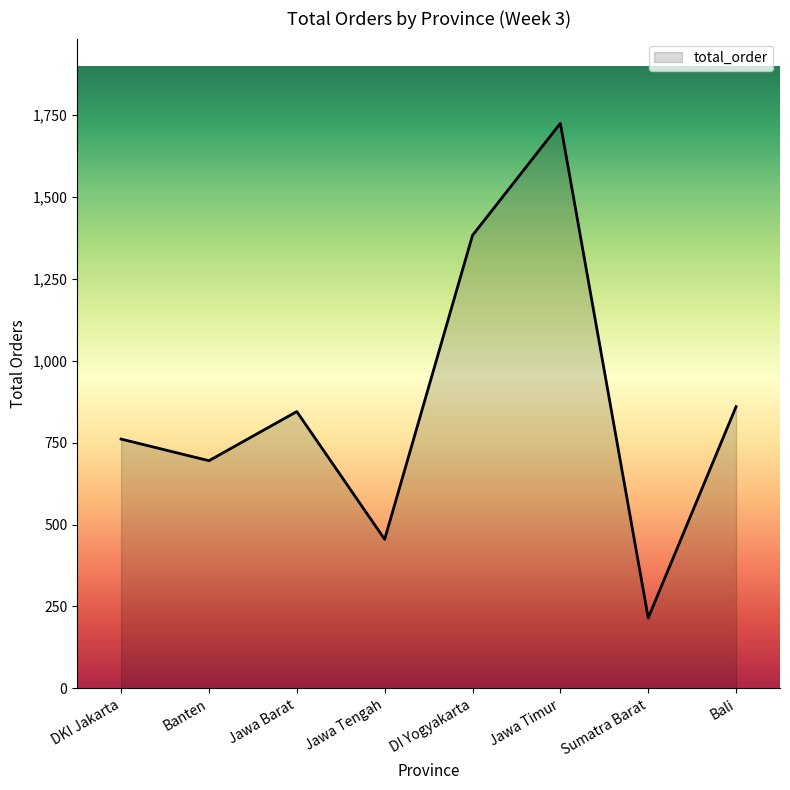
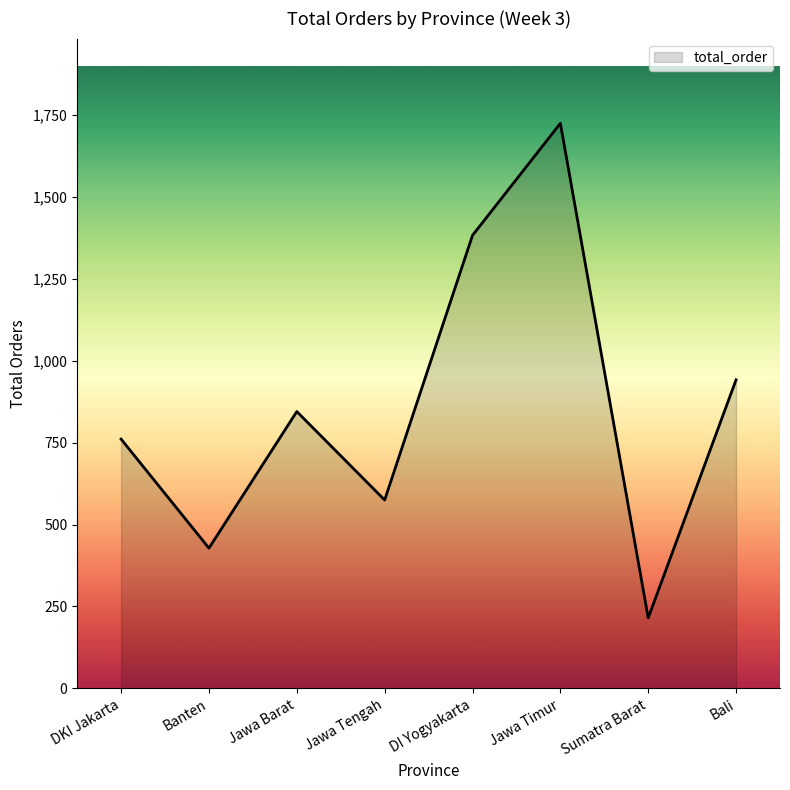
  {
    "DKI Jakarta": "760",
-   "Banten": "700",
+   "Banten": "430",
    "Jawa Barat": "850",
-   "Jawa Tengah": "460",
+   "Jawa Tengah": "580",
    "DI Yogyakarta": "1,380",
    "Jawa Timur": "1,730",
    "Sumatra Barat": "220",
-   "Bali": "860"
+   "Bali": "940"
  }
